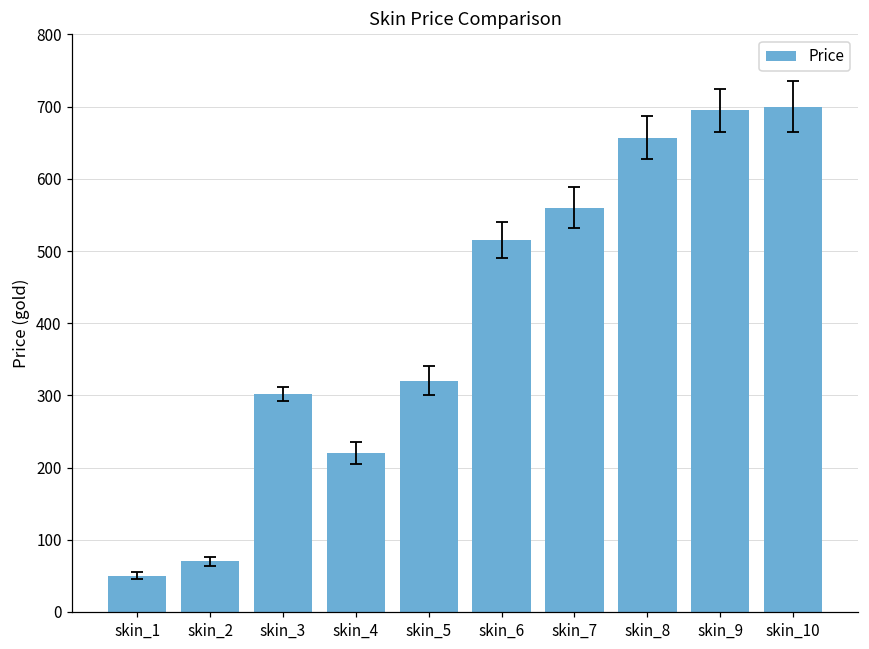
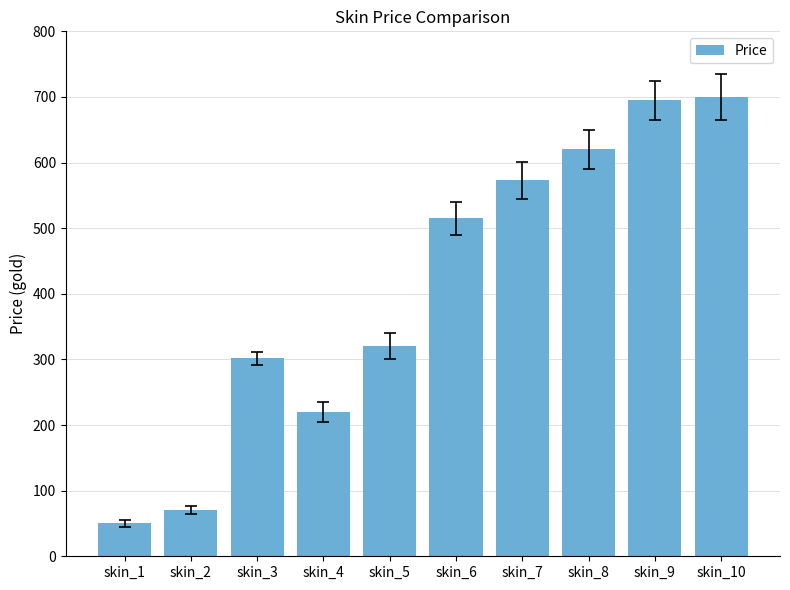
  {
    "Price": {
      "skin_1": 50,
      "skin_2": 70,
      "skin_3": 300,
      "skin_4": 220,
      "skin_5": 320,
      "skin_6": 520,
-     "skin_7": 560,
-     "skin_8": 660,
+     "skin_7": 570,
+     "skin_8": 620,
      "skin_9": 700,
      "skin_10": 700
    }
  }
